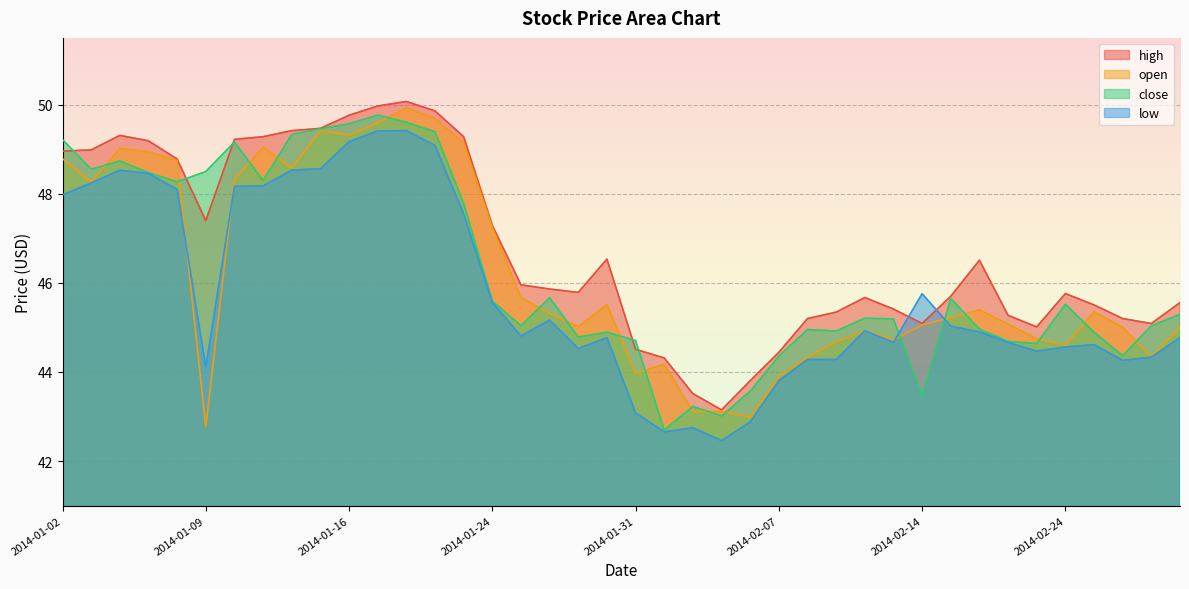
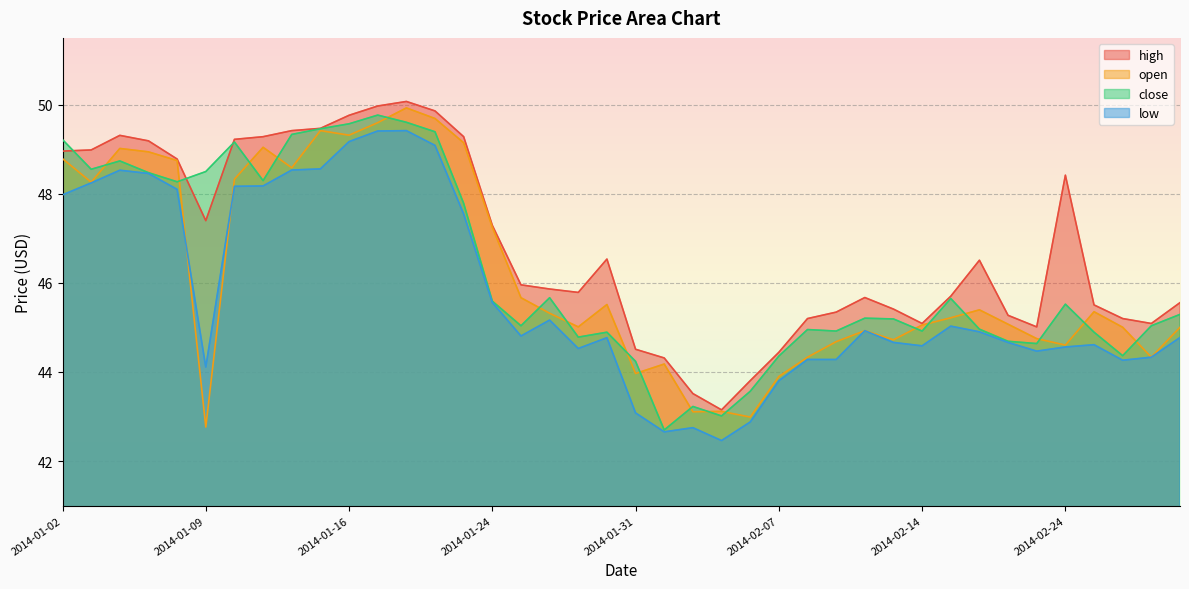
  {
    "high": {
      "2014-01-02": 49.0,
      "2014-01-09": 47.4,
      "2014-01-16": 49.8,
      "2014-01-31": 44.5,
      "2014-02-07": 44.4,
-     "2014-02-24": 45.8
+     "2014-02-24": 48.4
    },
    "open": {
      "2014-01-02": 48.8,
      "2014-01-09": 42.8,
      "2014-01-16": 49.3,
      "2014-01-31": 44.0,
      "2014-02-07": 43.9
    },
    "close": {
      "2014-01-02": 49.2,
      "2014-01-09": 48.5,
      "2014-01-16": 49.6,
-     "2014-01-31": 44.7,
+     "2014-01-31": 44.2,
      "2014-02-07": 44.4,
-     "2014-02-14": 43.5,
+     "2014-02-14": 44.9,
      "2014-02-24": 45.5
    },
    "low": {
      "2014-01-02": 48.0,
      "2014-01-09": 44.1,
      "2014-01-16": 49.2,
      "2014-01-31": 43.1,
      "2014-02-07": 43.8,
-     "2014-02-14": 45.8
+     "2014-02-14": 44.6
    }
  }
